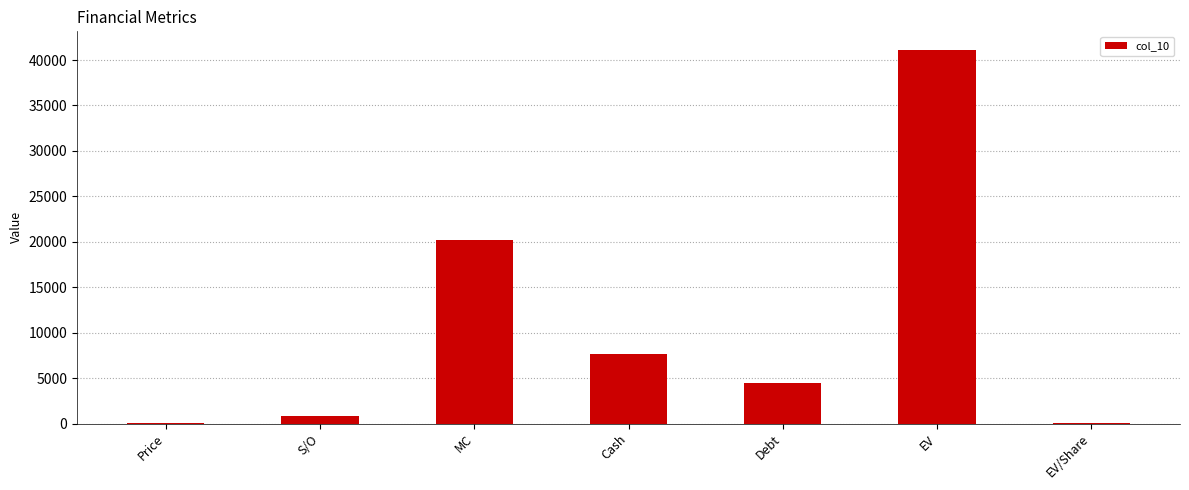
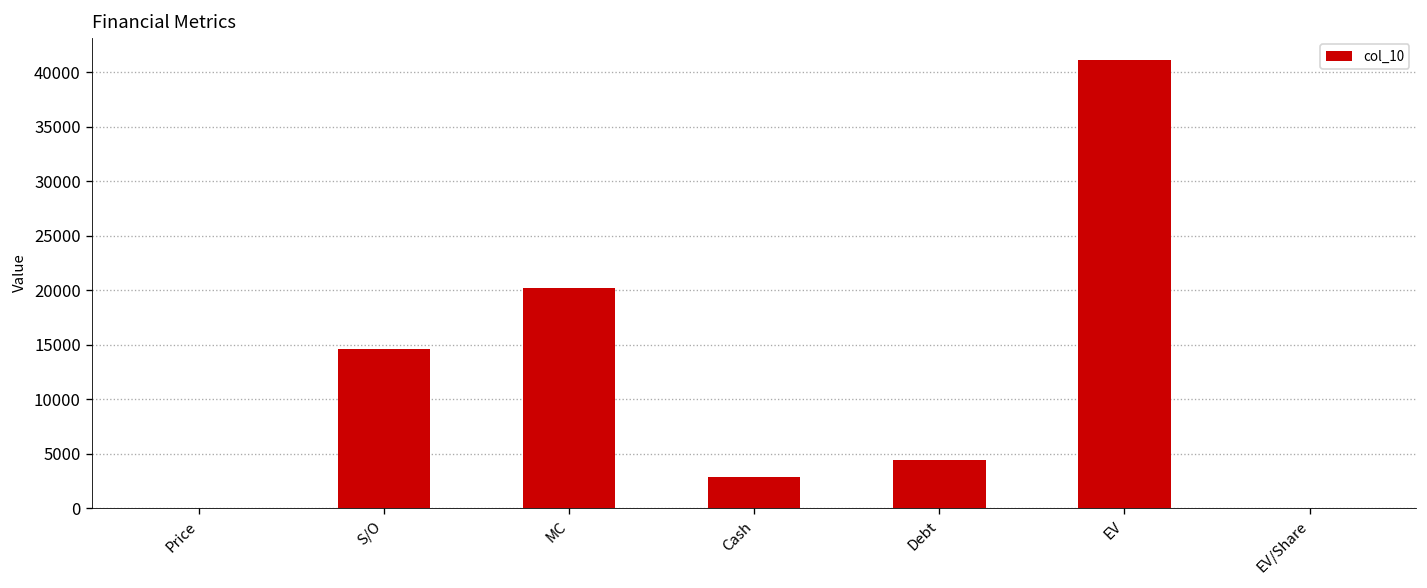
  {
-   "S/O": 1000,
+   "S/O": 15000,
    "MC": 20000,
-   "Cash": 8000,
+   "Cash": 3000,
    "Debt": 4000,
    "EV": 41000
  }
